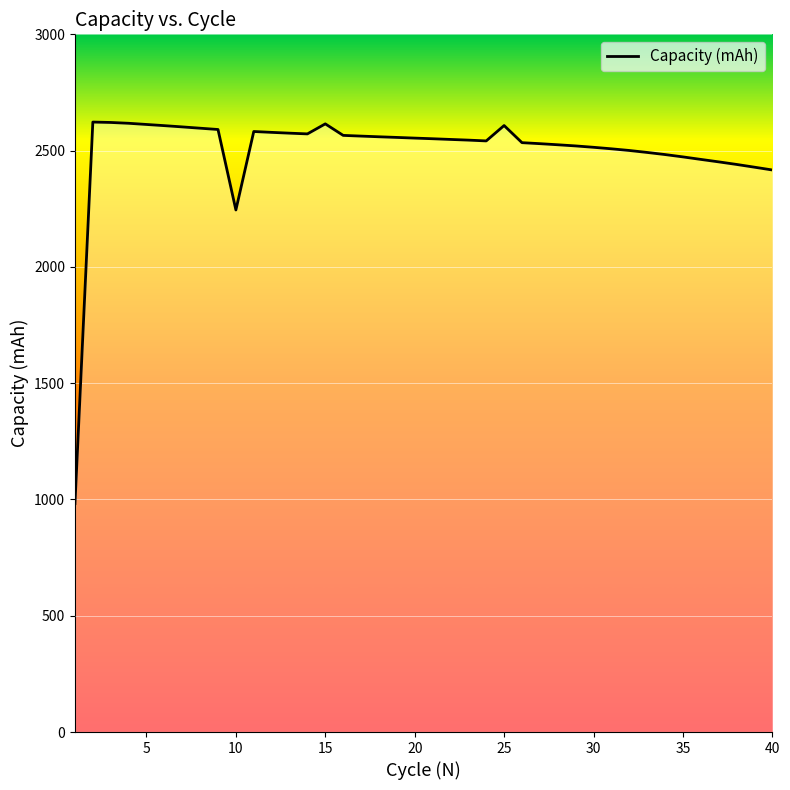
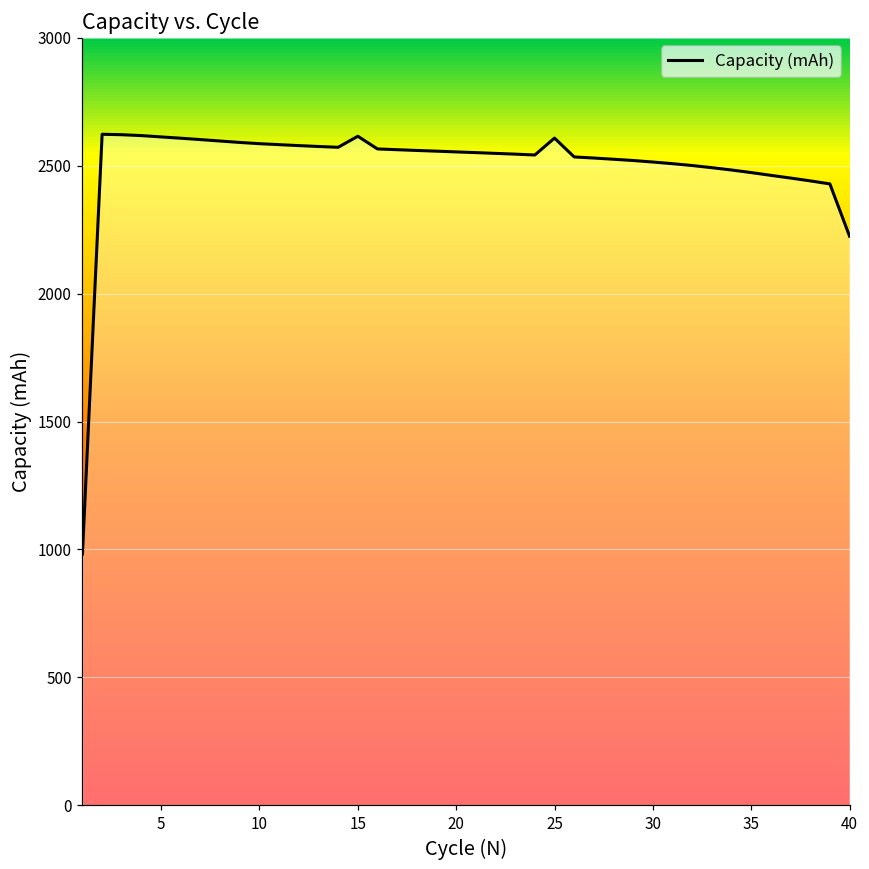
  {
    "5": 2610,
-   "10": 2240,
+   "10": 2590,
    "15": 2620,
    "20": 2550,
    "25": 2610,
    "30": 2510,
    "35": 2470,
-   "40": 2420
+   "40": 2220
  }
